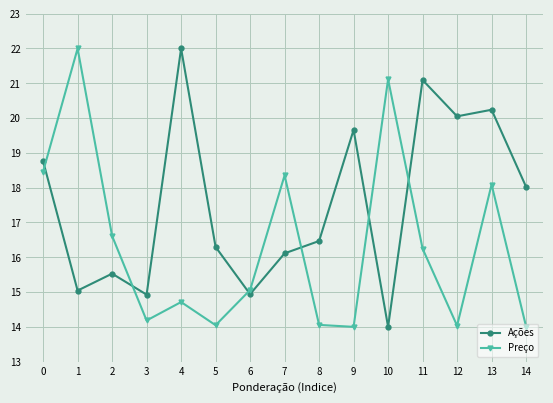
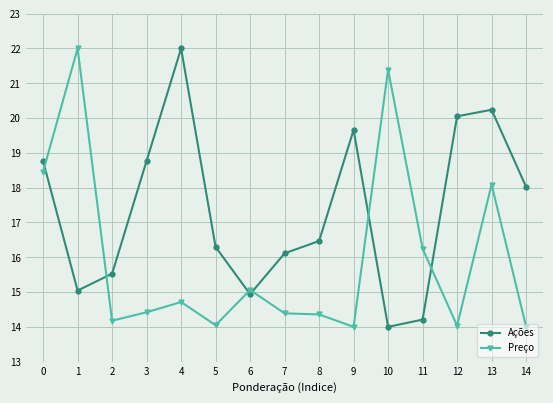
  {
    "Ações": {
      "0": 18.8,
      "1": 15.0,
      "2": 15.5,
-     "3": 14.9,
+     "3": 18.8,
      "4": 22.0,
      "5": 16.3,
      "6": 14.9,
      "7": 16.1,
      "8": 16.5,
      "9": 19.7,
      "10": 14.0,
-     "11": 21.1,
+     "11": 14.2,
      "12": 20.0,
      "13": 20.2,
      "14": 18.0
    },
    "Preço": {
      "0": 18.5,
      "1": 22.0,
-     "2": 16.6,
-     "3": 14.2,
+     "2": 14.2,
+     "3": 14.4,
      "4": 14.7,
      "5": 14.0,
      "6": 15.1,
-     "7": 18.4,
-     "8": 14.1,
+     "7": 14.4,
+     "8": 14.4,
      "9": 14.0,
-     "10": 21.1,
+     "10": 21.4,
      "11": 16.2,
      "12": 14.0,
      "13": 18.1
    }
  }
